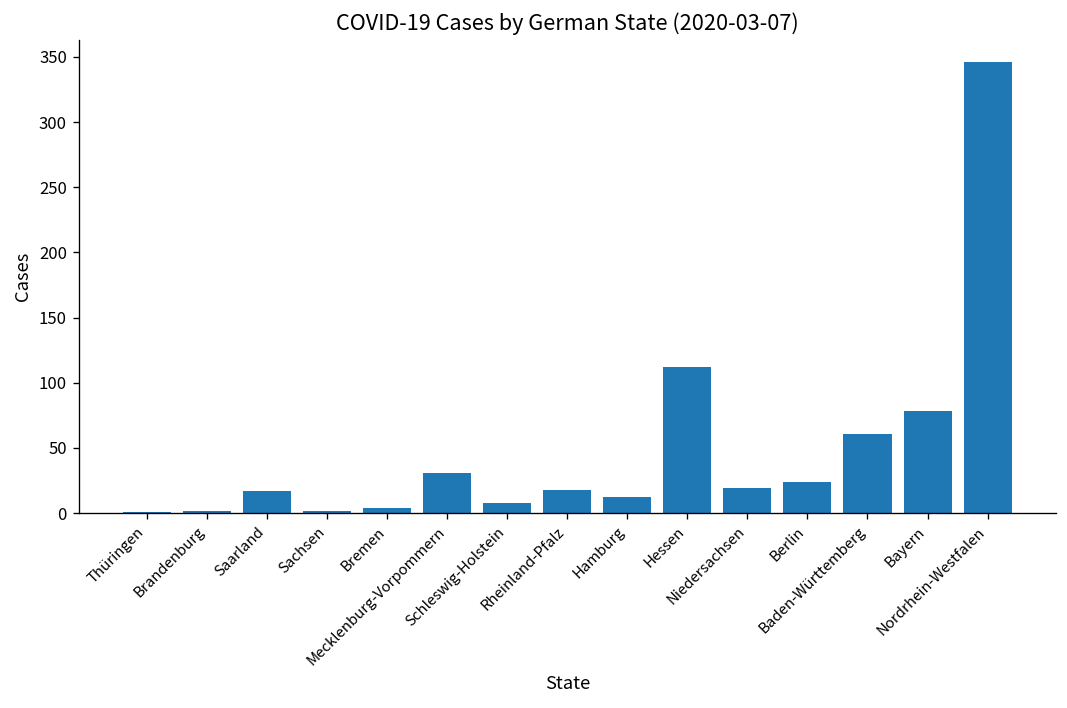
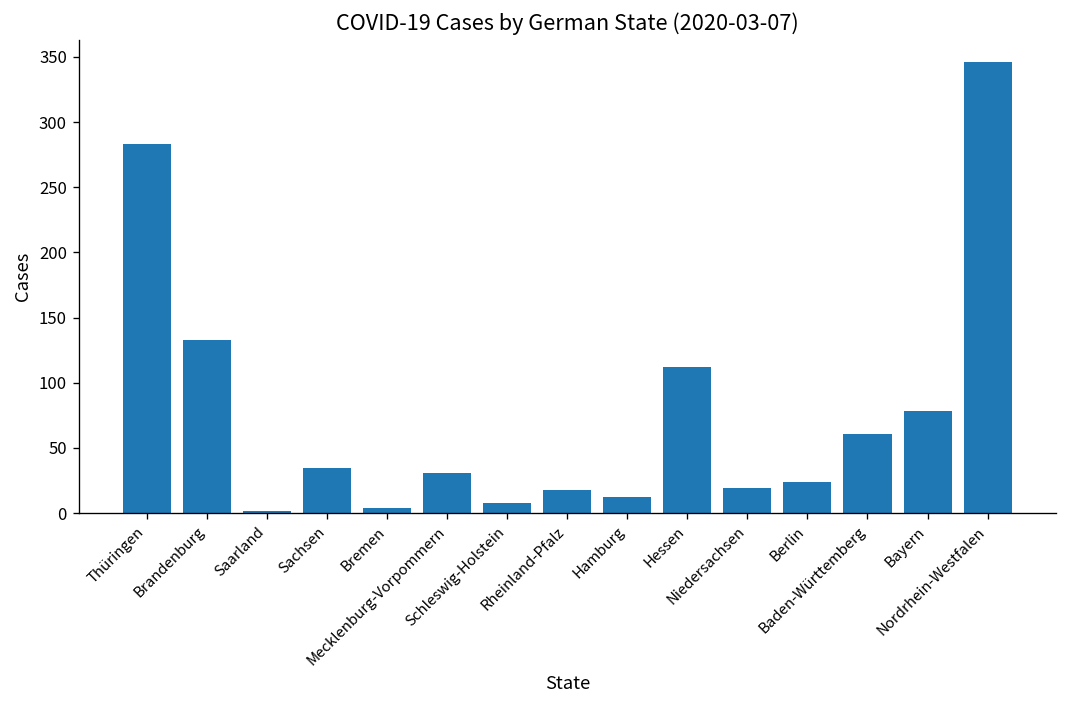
  {
-   "Thüringen": 1,
-   "Brandenburg": 2,
-   "Saarland": 17,
-   "Sachsen": 2,
+   "Thüringen": 283,
+   "Brandenburg": 133,
+   "Saarland": 2,
+   "Sachsen": 35,
    "Bremen": 4,
    "Mecklenburg-Vorpommern": 31,
    "Schleswig-Holstein": 8,
    "Rheinland-Pfalz": 18,
    "Hamburg": 12,
    "Hessen": 112,
    "Niedersachsen": 19,
    "Berlin": 24,
    "Baden-Württemberg": 61,
    "Bayern": 78,
    "Nordrhein-Westfalen": 346
  }
